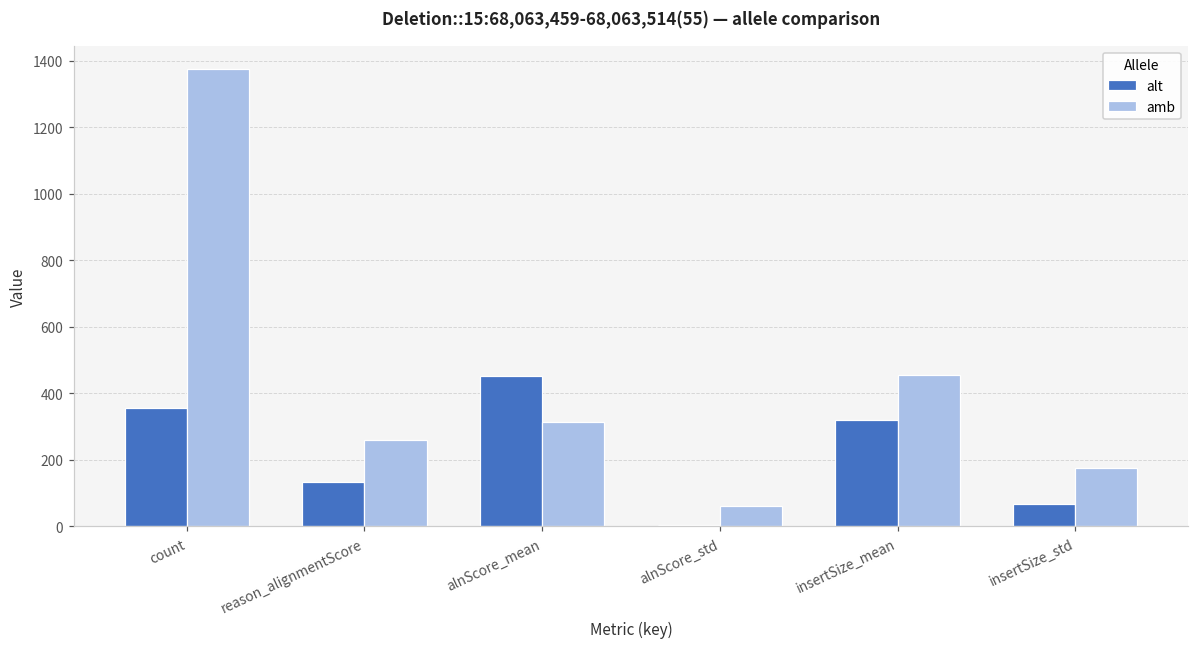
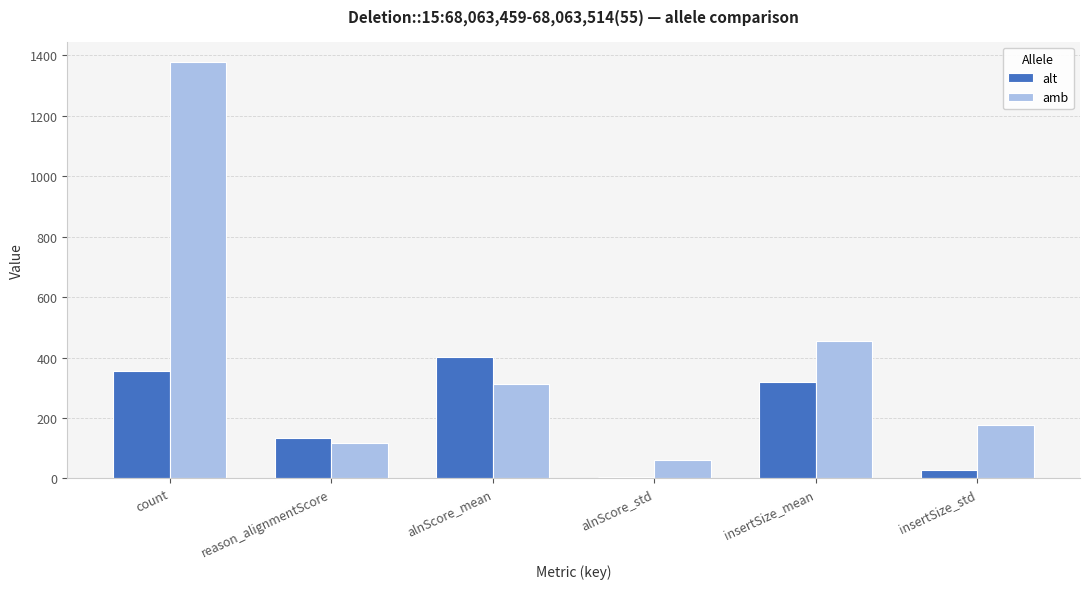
  {
    "alt": {
      "count": 360,
      "reason_alignmentScore": 130,
-     "alnScore_mean": 450,
+     "alnScore_mean": 400,
      "insertSize_mean": 320,
-     "insertSize_std": 70
+     "insertSize_std": 30
    },
    "amb": {
      "count": 1380,
-     "reason_alignmentScore": 260,
+     "reason_alignmentScore": 120,
      "alnScore_mean": 310,
      "alnScore_std": 60,
      "insertSize_mean": 450,
      "insertSize_std": 180
    }
  }
